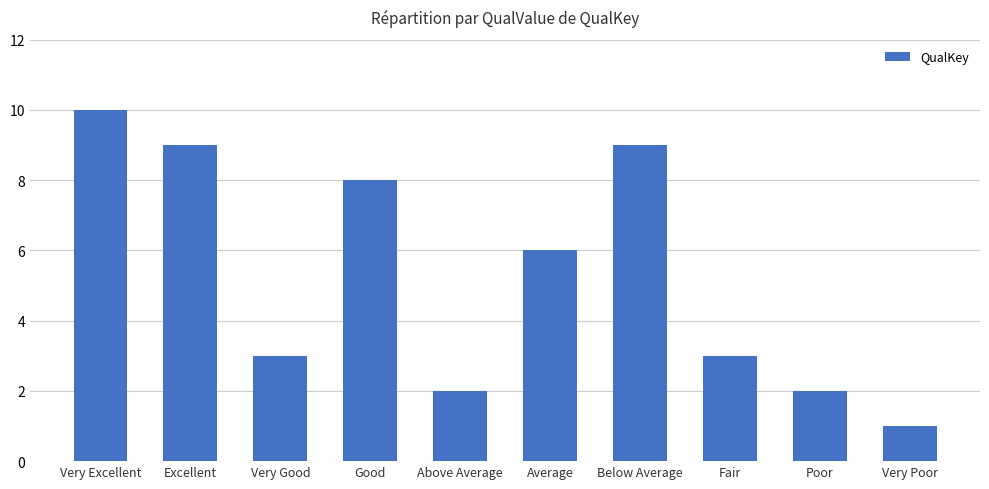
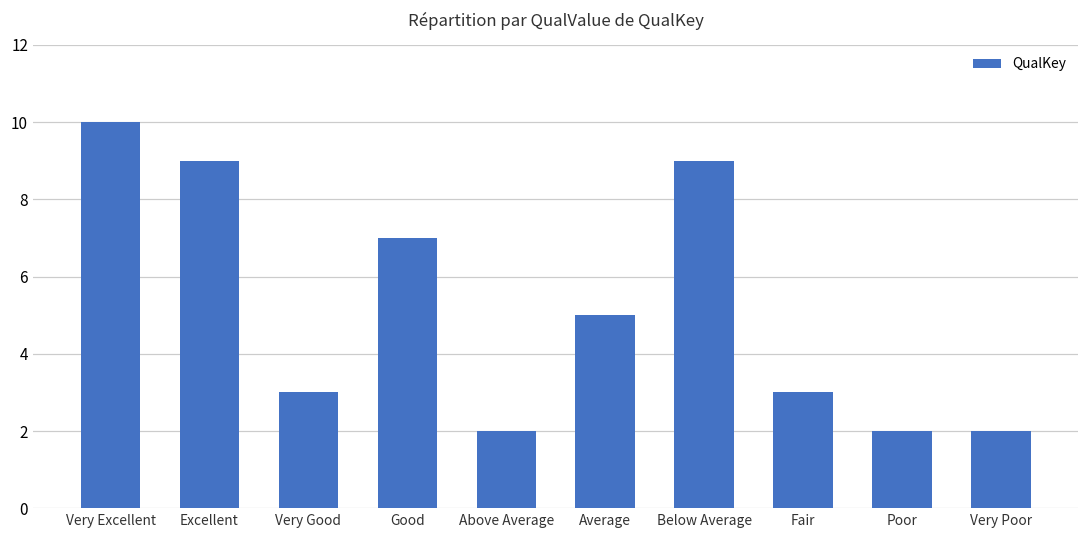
  {
    "Very Excellent": 10,
    "Excellent": 9,
    "Very Good": 3,
-   "Good": 8,
+   "Good": 7,
    "Above Average": 2,
-   "Average": 6,
+   "Average": 5,
    "Below Average": 9,
    "Fair": 3,
    "Poor": 2,
-   "Very Poor": 1
+   "Very Poor": 2
  }
